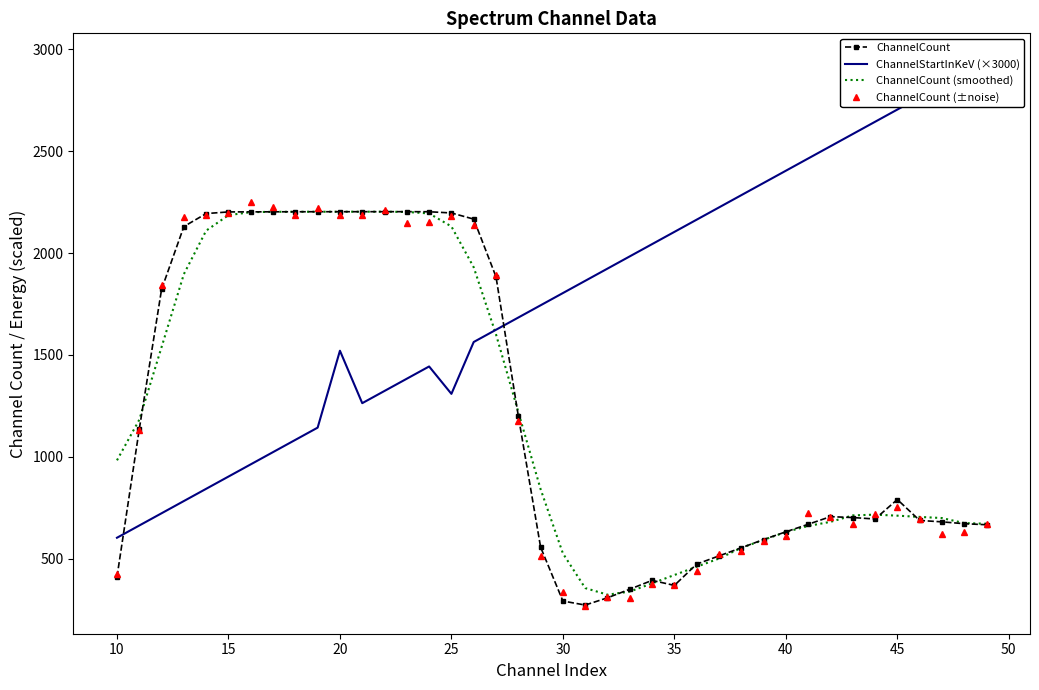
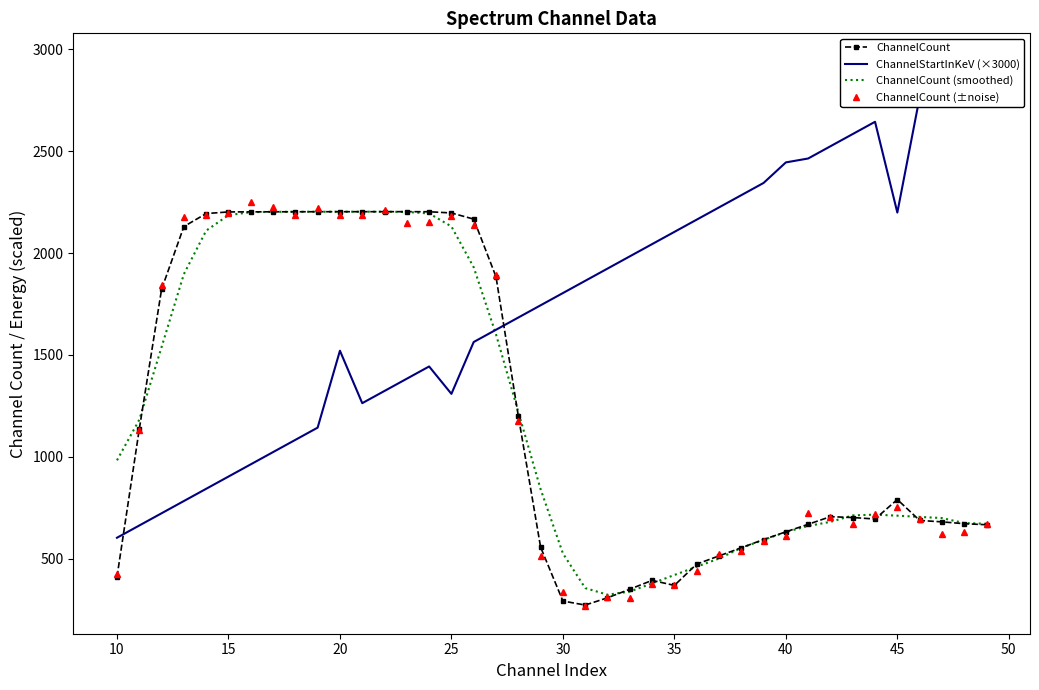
  {
    "ChannelCount": {
      "10": 410,
      "25": 2200,
      "30": 290,
      "45": 790
    },
    "ChannelStartInKeV (×3000)": {
      "10": 600,
      "15": 900,
      "20": 1520,
      "25": 1310,
      "30": 1800,
      "35": 2100,
-     "40": 2400,
-     "45": 2700
+     "40": 2450,
+     "45": 2200
    },
    "ChannelCount (smoothed)": {
      "10": 980,
      "25": 2130,
      "30": 530,
      "35": 420,
      "45": 710
    },
    "ChannelCount (±noise)": {
      "10": 430,
      "20": 2190,
      "25": 2180,
      "30": 340,
      "40": 610,
      "45": 750
    }
  }
